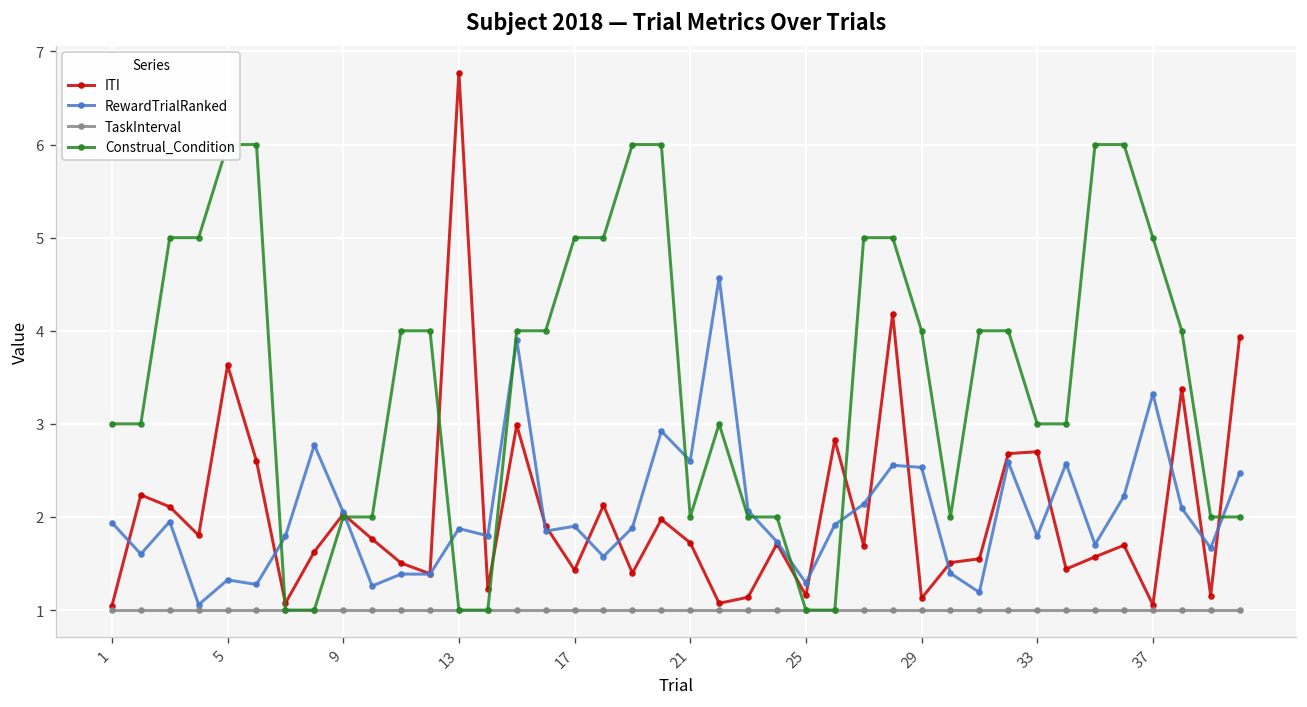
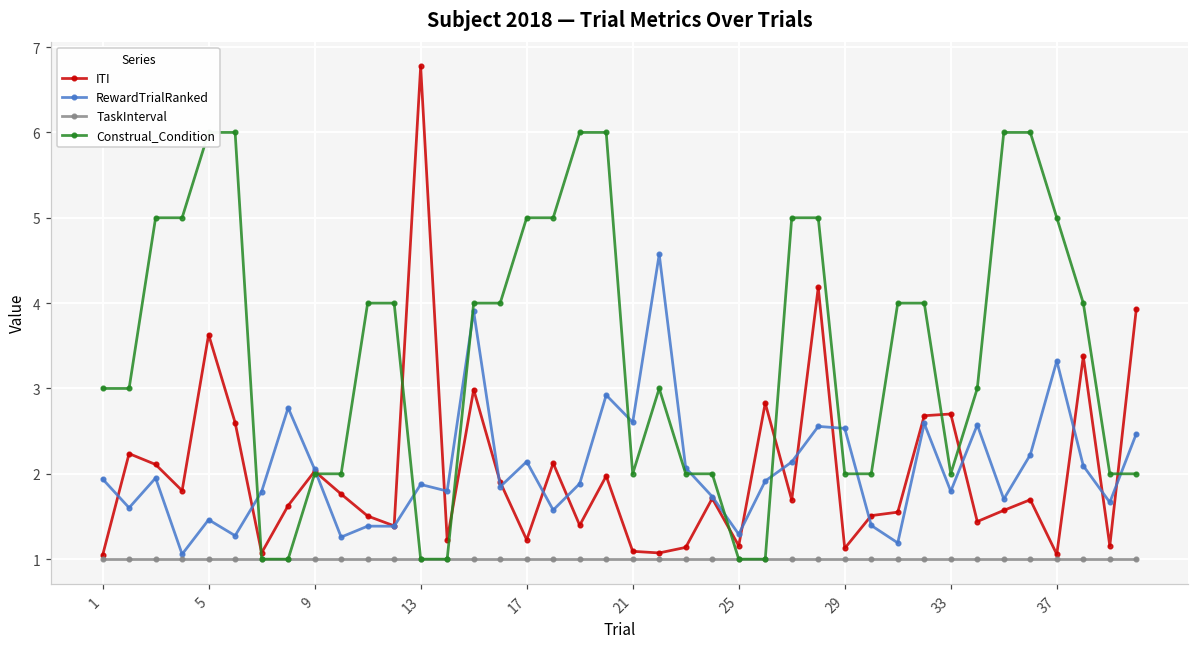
  {
    "ITI": {
      "1": 1.0,
      "5": 3.6,
      "13": 6.8,
-     "17": 1.4,
-     "21": 1.7,
+     "17": 1.2,
+     "21": 1.1,
      "25": 1.2,
      "29": 1.1,
      "33": 2.7,
      "37": 1.1
    },
    "RewardTrialRanked": {
      "1": 1.9,
-     "5": 1.3,
+     "5": 1.5,
      "13": 1.9,
-     "17": 1.9,
+     "17": 2.1,
      "21": 2.6,
      "25": 1.3,
      "29": 2.5,
      "33": 1.8,
      "37": 3.3
    },
    "TaskInterval": {
      "1": 1.0,
      "5": 1.0,
      "9": 1.0,
      "17": 1.0,
      "21": 1.0,
      "29": 1.0,
      "33": 1.0,
      "37": 1.0
    },
    "Construal_Condition": {
      "1": 3,
      "17": 5,
      "21": 2,
-     "29": 4,
-     "33": 3,
+     "29": 2,
+     "33": 2,
      "37": 5
    }
  }
